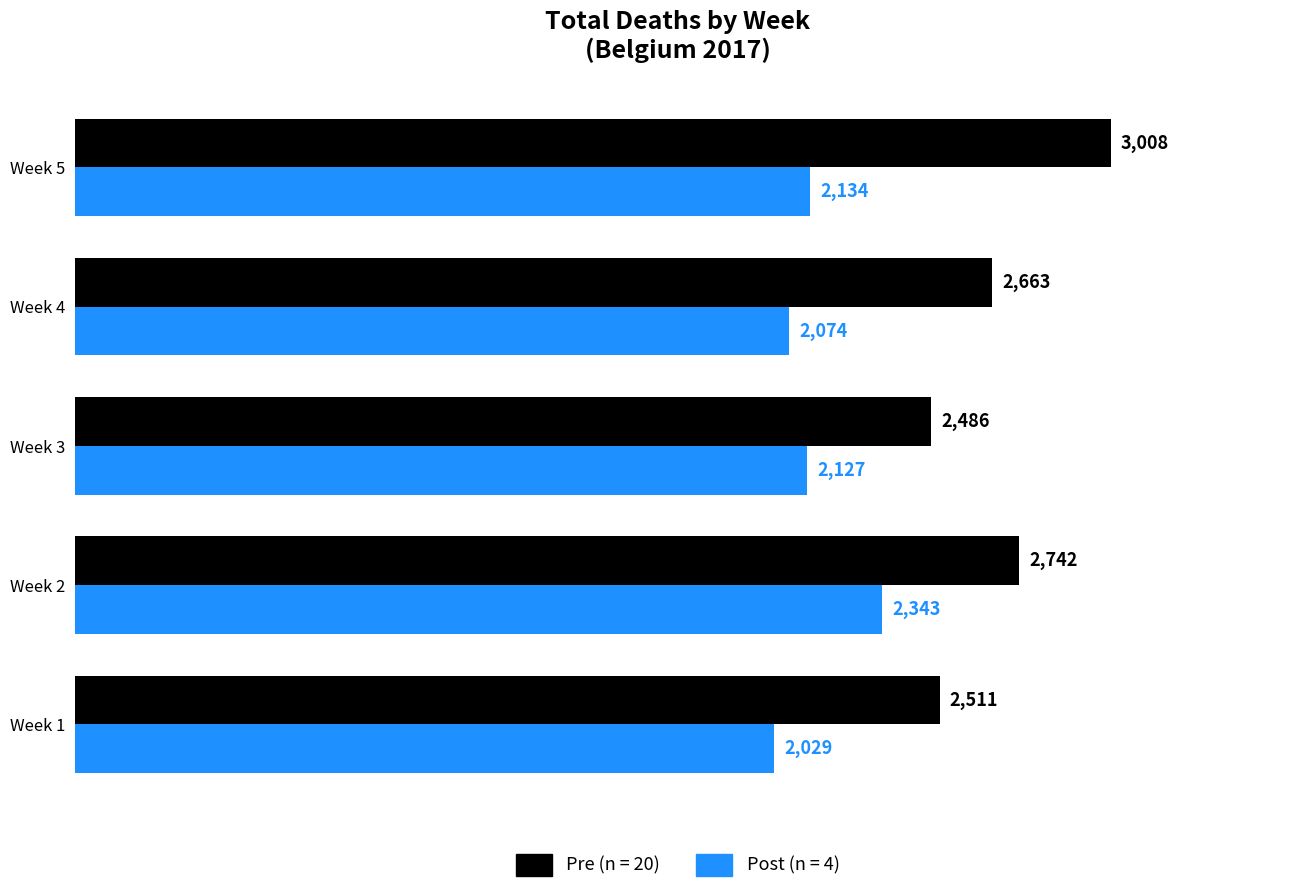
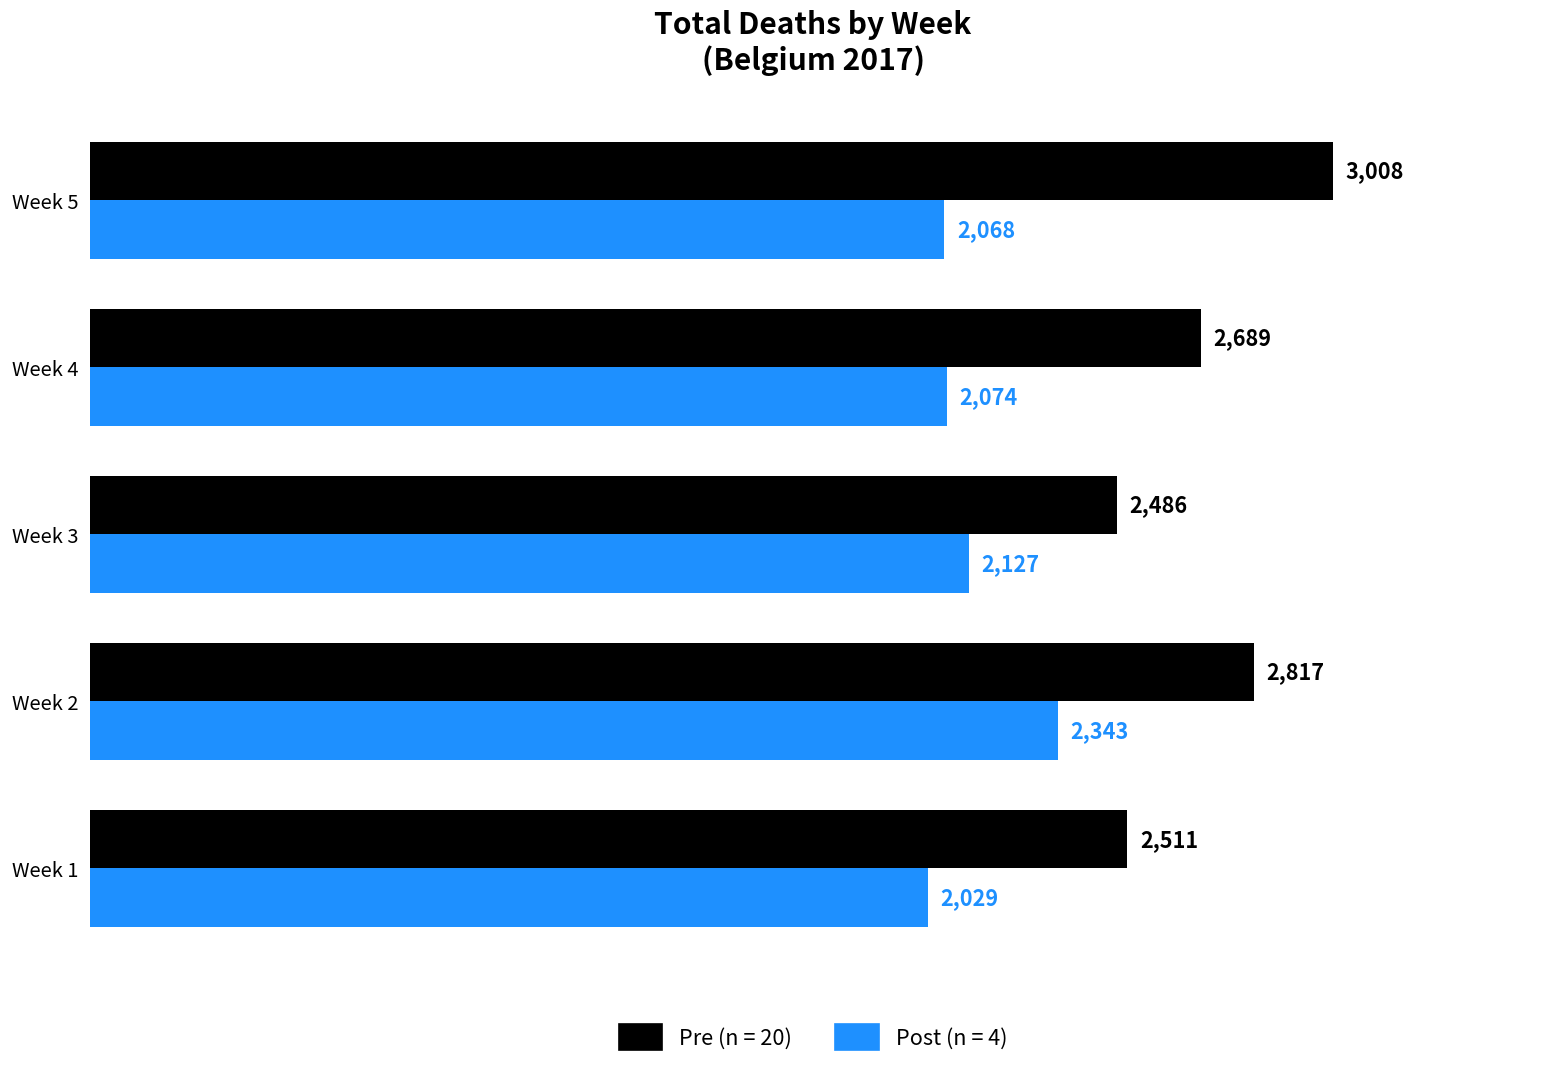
  {
    "Pre (n = 20)": {
      "Week 5": "3,008",
-     "Week 4": "2,663",
+     "Week 4": "2,689",
      "Week 3": "2,486",
-     "Week 2": "2,742",
+     "Week 2": "2,817",
      "Week 1": "2,511"
    },
    "Post (n = 4)": {
-     "Week 5": "2,134",
+     "Week 5": "2,068",
      "Week 4": "2,074",
      "Week 3": "2,127",
      "Week 2": "2,343",
      "Week 1": "2,029"
    }
  }
